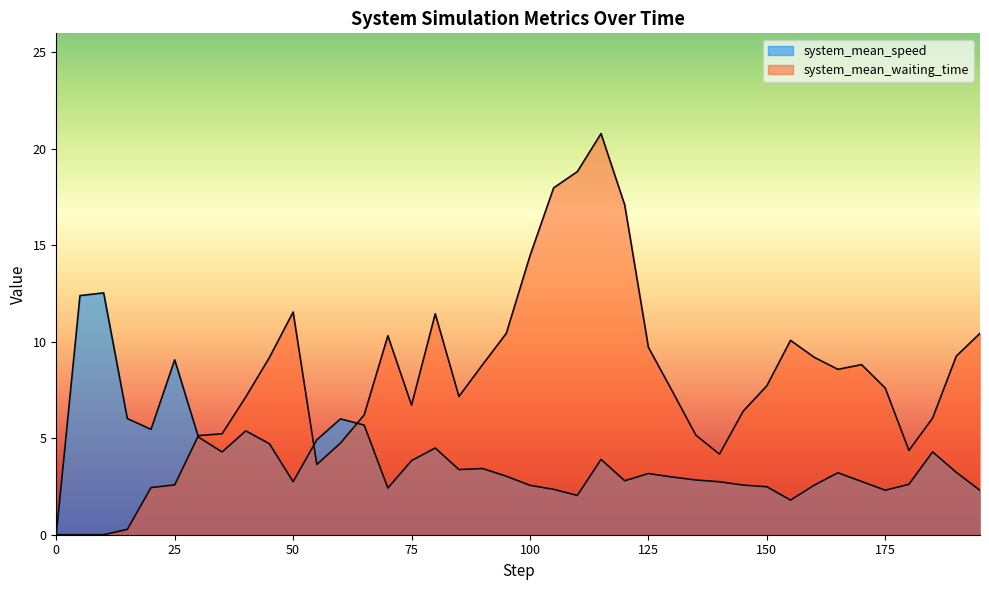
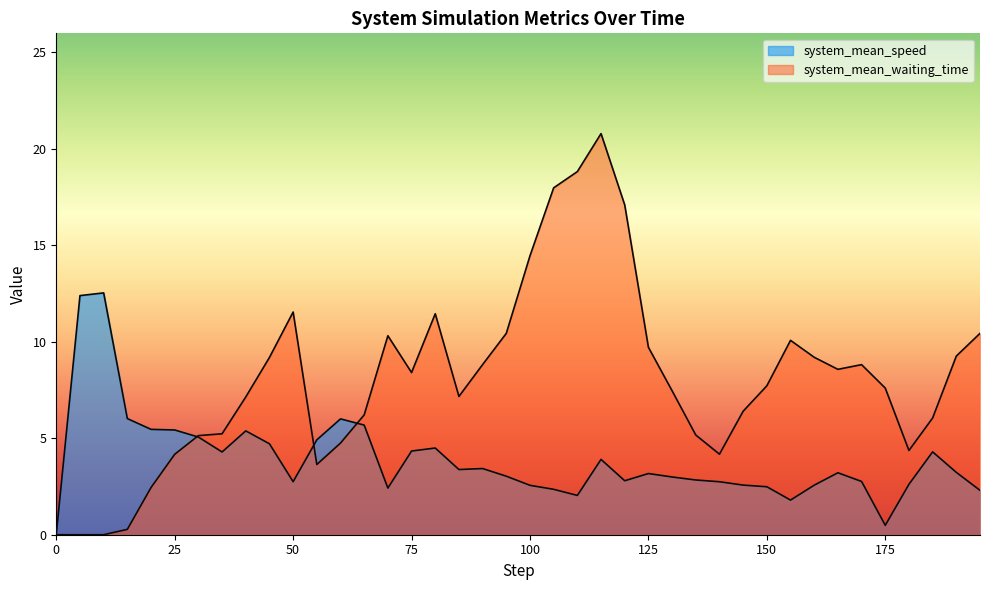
  {
    "system_mean_speed": {
-     "25": 9.1,
+     "25": 5.4,
      "50": 2.7,
-     "75": 3.8,
+     "75": 4.3,
      "100": 2.6,
      "125": 3.2,
      "150": 2.5,
-     "175": 2.3
+     "175": 0.5
    },
    "system_mean_waiting_time": {
-     "25": 2.6,
+     "25": 4.2,
      "50": 11.5,
-     "75": 6.7,
+     "75": 8.4,
      "100": 14.5,
      "125": 9.7,
      "150": 7.7,
      "175": 7.6
    }
  }
